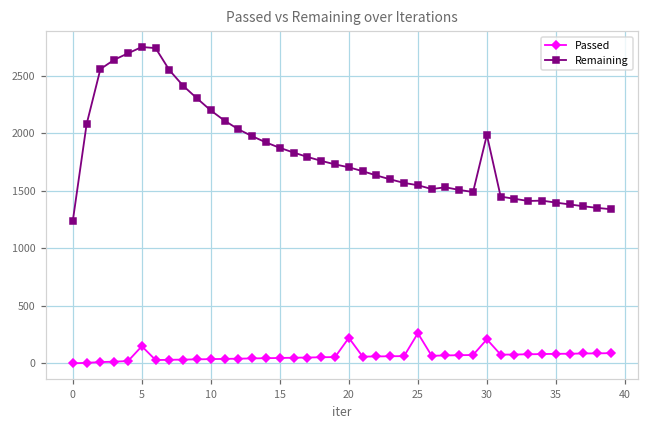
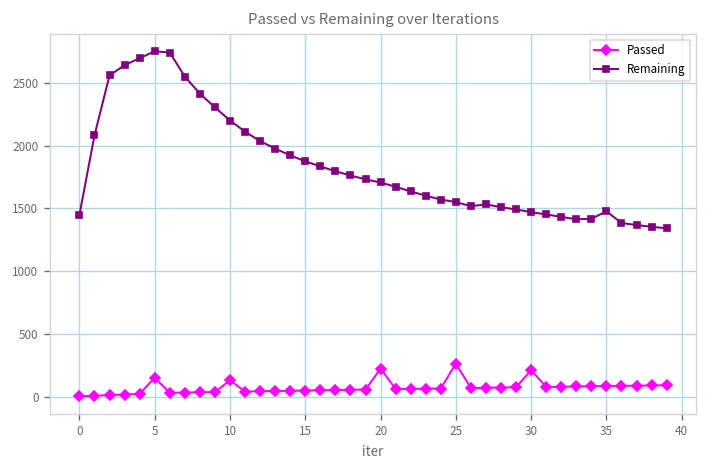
  {
    "Passed": {
      "0": 0,
      "5": 150,
-     "10": 40,
+     "10": 130,
      "15": 50,
      "20": 220,
      "25": 260,
      "30": 210,
      "35": 80
    },
    "Remaining": {
-     "0": 1240,
+     "0": 1450,
      "5": 2750,
      "10": 2200,
      "15": 1880,
      "20": 1710,
      "25": 1550,
-     "30": 1990,
-     "35": 1400
+     "30": 1470,
+     "35": 1480
    }
  }
